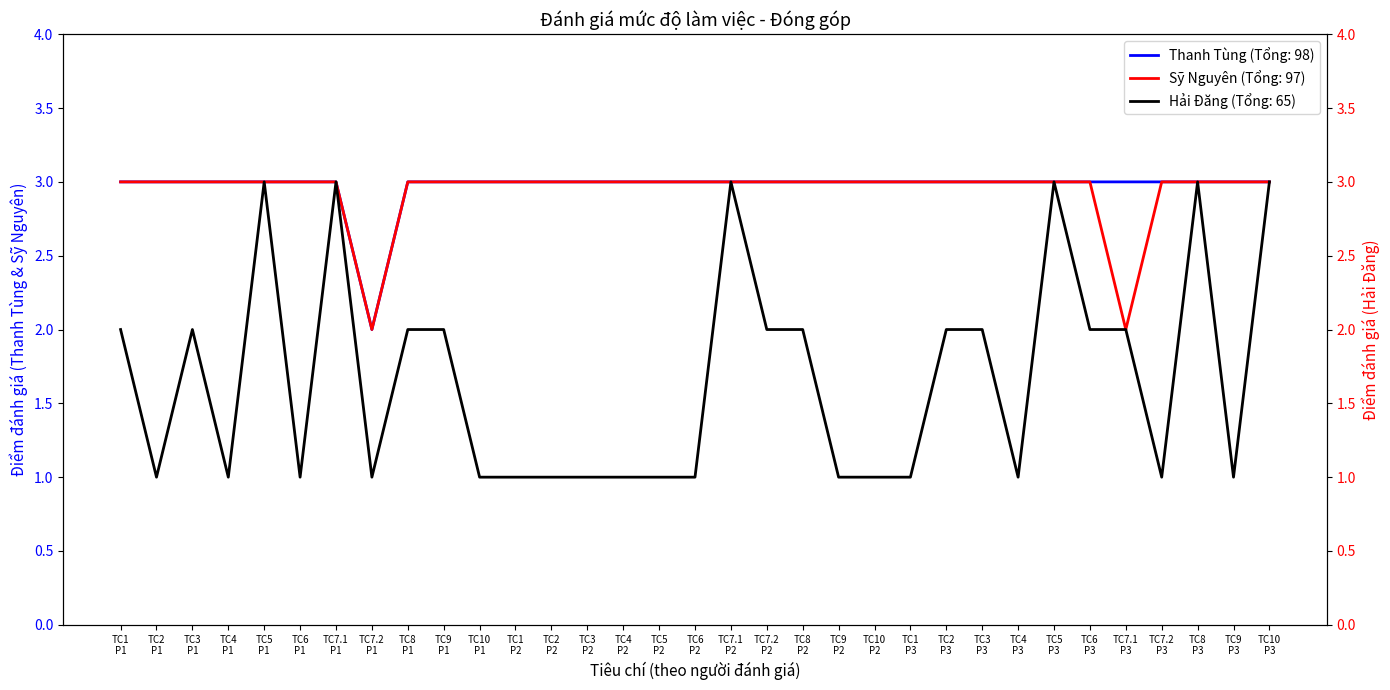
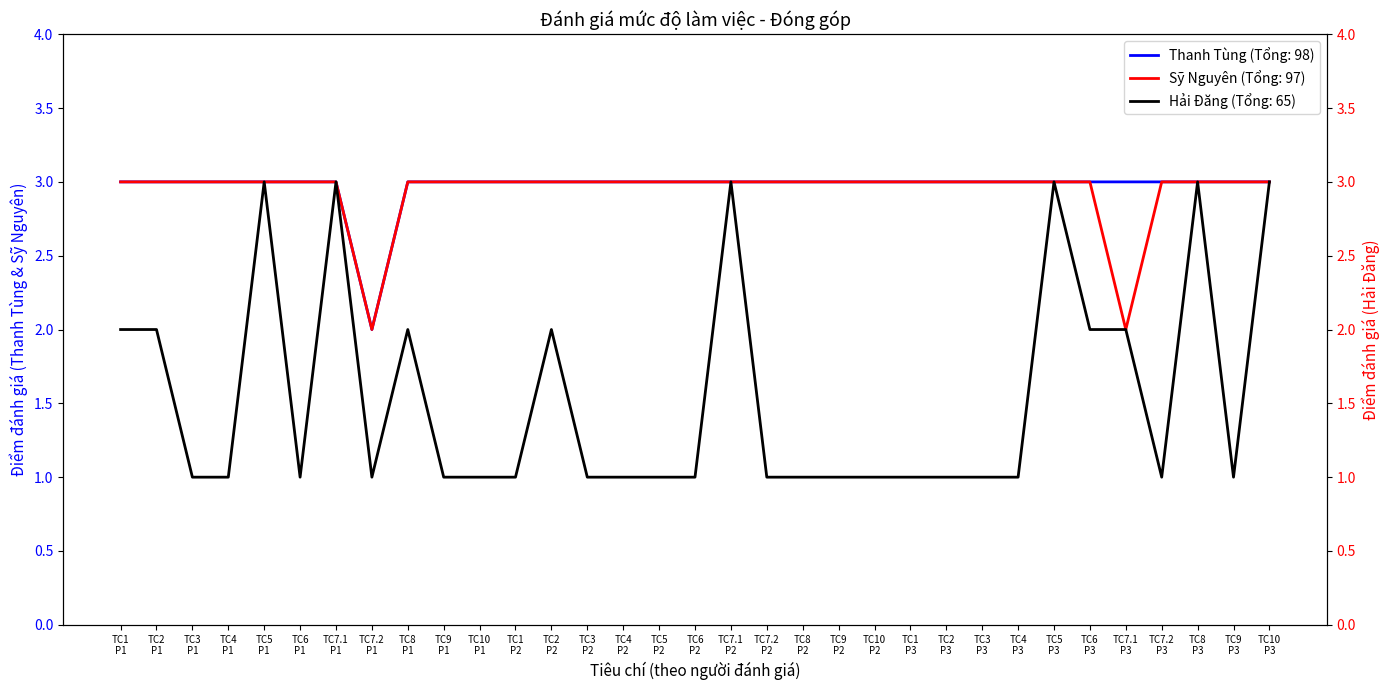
  {
    "Thanh Tùng (Tổng: 98)": {
      "TC7.1 P3": 3.00
    },
    "Sỹ Nguyên (Tổng: 97)": {
      "TC7.1 P3": 2.00
    },
    "Hải Đăng (Tổng: 65)": {
      "TC1 P1": 2,
-     "TC2 P1": 1,
-     "TC3 P1": 2,
+     "TC2 P1": 2,
+     "TC3 P1": 1,
      "TC4 P1": 1,
      "TC5 P1": 3,
      "TC6 P1": 1,
      "TC7.1 P1": 3,
      "TC7.2 P1": 1,
      "TC8 P1": 2,
-     "TC9 P1": 2,
+     "TC9 P1": 1,
      "TC10 P1": 1,
      "TC1 P2": 1,
-     "TC2 P2": 1,
+     "TC2 P2": 2,
      "TC3 P2": 1,
      "TC4 P2": 1,
      "TC5 P2": 1,
      "TC6 P2": 1,
      "TC7.1 P2": 3,
-     "TC7.2 P2": 2,
-     "TC8 P2": 2,
+     "TC7.2 P2": 1,
+     "TC8 P2": 1,
      "TC9 P2": 1,
      "TC10 P2": 1,
      "TC1 P3": 1,
-     "TC2 P3": 2,
-     "TC3 P3": 2,
+     "TC2 P3": 1,
+     "TC3 P3": 1,
      "TC4 P3": 1,
      "TC5 P3": 3,
      "TC6 P3": 2,
      "TC7.1 P3": 2,
      "TC7.2 P3": 1,
      "TC8 P3": 3,
      "TC9 P3": 1,
      "TC10 P3": 3
    }
  }
